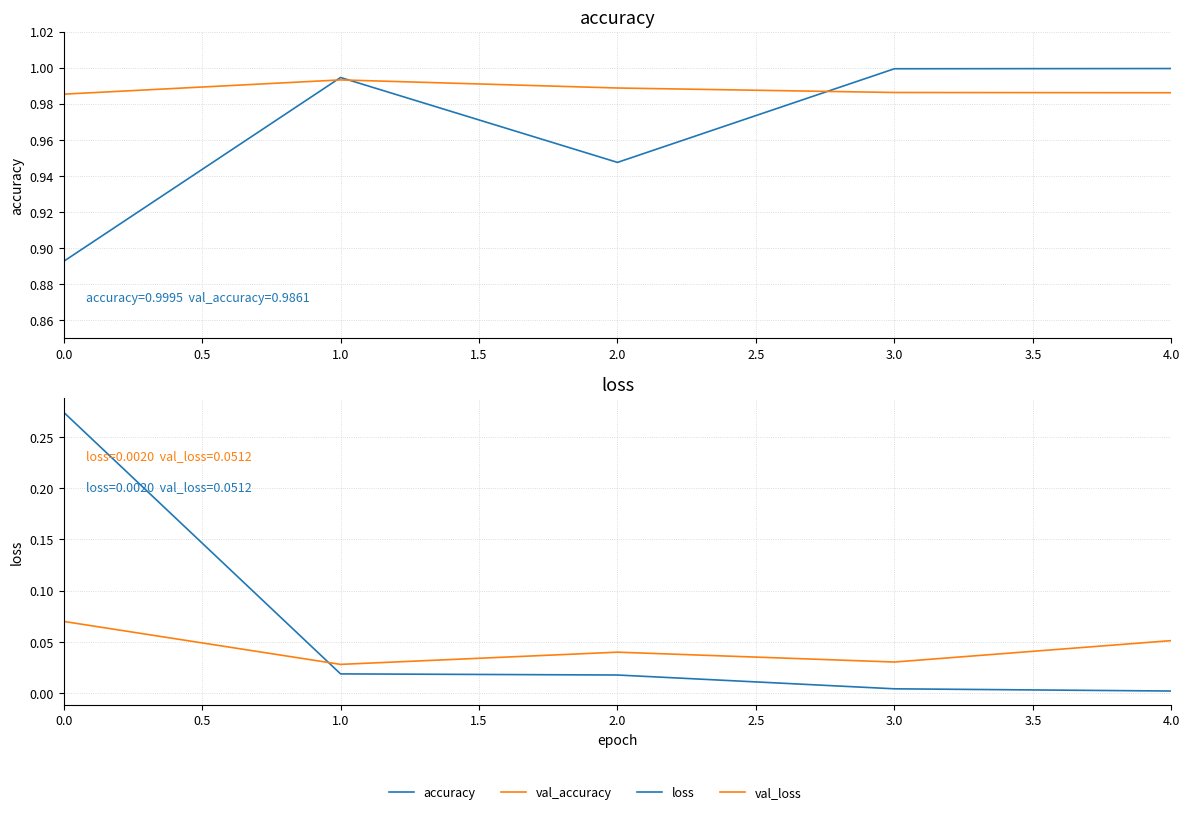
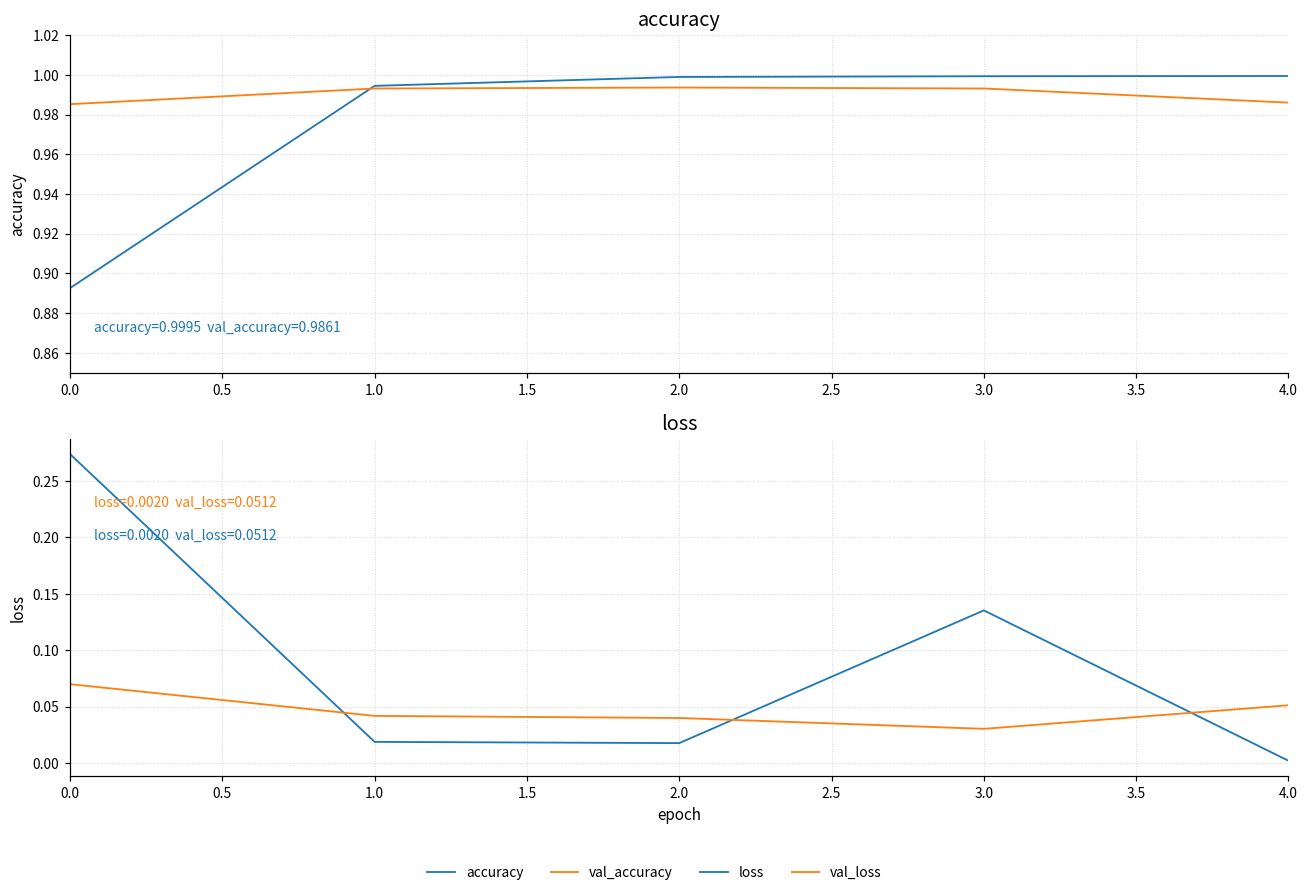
  {
    "accuracy": {
      "accuracy": {
        "0.0": 0.893,
-       "2.0": 0.947,
+       "2.0": 0.999,
        "3.0": 0.999,
        "4.0": 1.000
      },
      "val_accuracy": {
        "0.0": 0.985,
-       "2.0": 0.989,
-       "3.0": 0.986,
+       "2.0": 0.994,
+       "3.0": 0.993,
        "4.0": 0.986
      }
    },
    "loss": {
      "loss": {
        "0.0": 0.274,
        "1.0": 0.019,
        "2.0": 0.018,
-       "3.0": 0.004,
+       "3.0": 0.135,
        "4.0": 0.002
      },
      "val_loss": {
        "0.0": 0.070,
-       "1.0": 0.028,
+       "1.0": 0.042,
        "2.0": 0.040,
        "3.0": 0.030,
        "4.0": 0.051
      }
    }
  }
